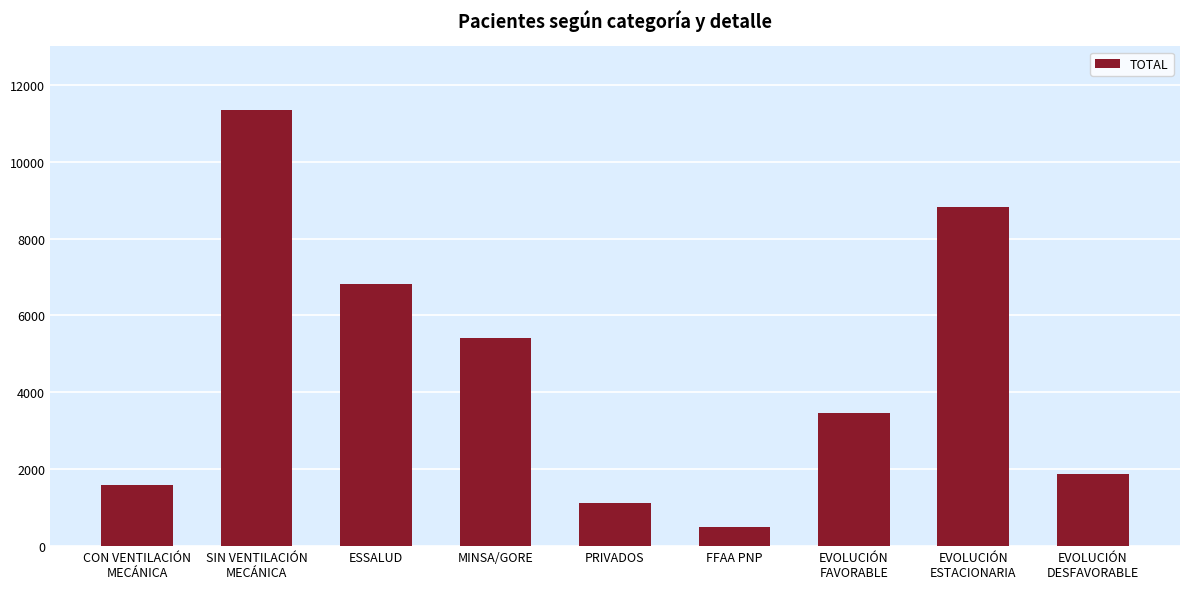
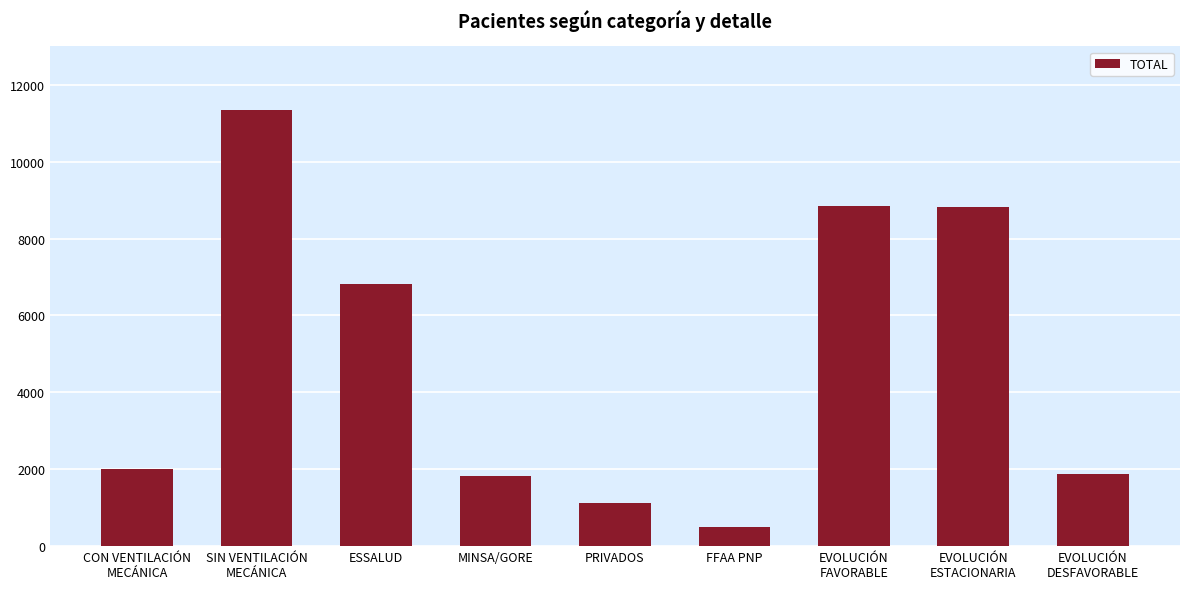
  {
-   "CON VENTILACIÓN MECÁNICA": 1600,
+   "CON VENTILACIÓN MECÁNICA": 2000,
    "SIN VENTILACIÓN MECÁNICA": 11300,
    "ESSALUD": 6800,
-   "MINSA/GORE": 5400,
+   "MINSA/GORE": 1800,
    "PRIVADOS": 1100,
    "FFAA PNP": 500,
-   "EVOLUCIÓN FAVORABLE": 3500,
+   "EVOLUCIÓN FAVORABLE": 8900,
    "EVOLUCIÓN ESTACIONARIA": 8800,
    "EVOLUCIÓN DESFAVORABLE": 1900
  }
